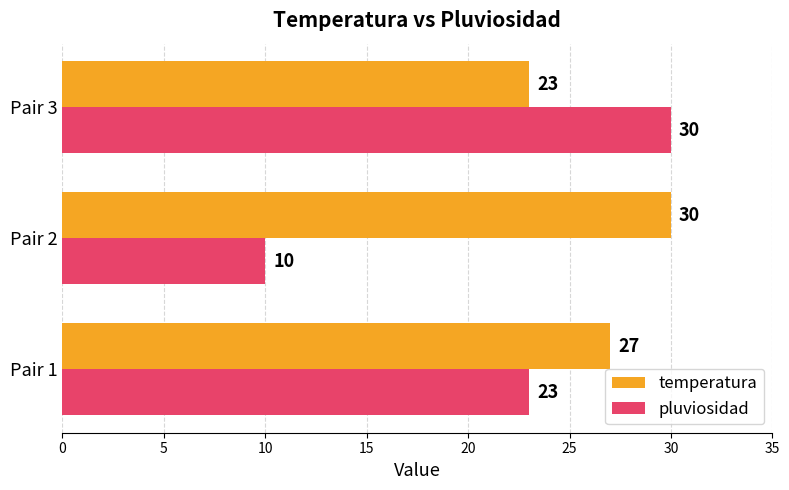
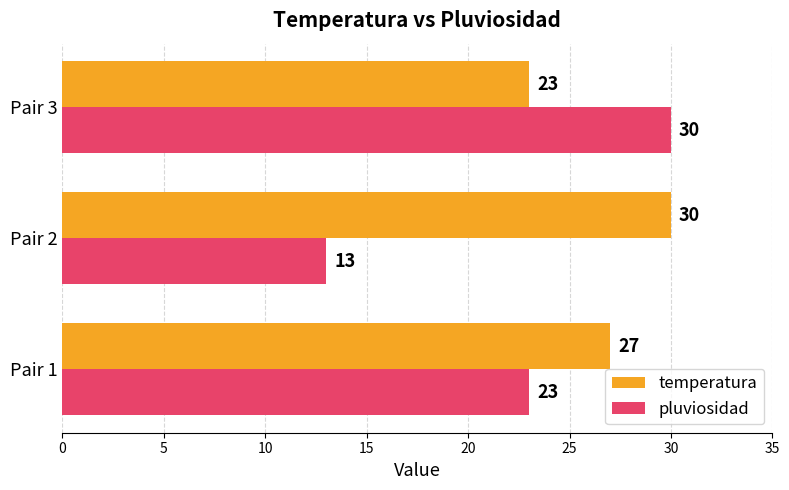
  {
    "temperatura": {
      "Pair 3": 23,
      "Pair 2": 30,
      "Pair 1": 27
    },
    "pluviosidad": {
      "Pair 3": 30,
-     "Pair 2": 10,
+     "Pair 2": 13,
      "Pair 1": 23
    }
  }
